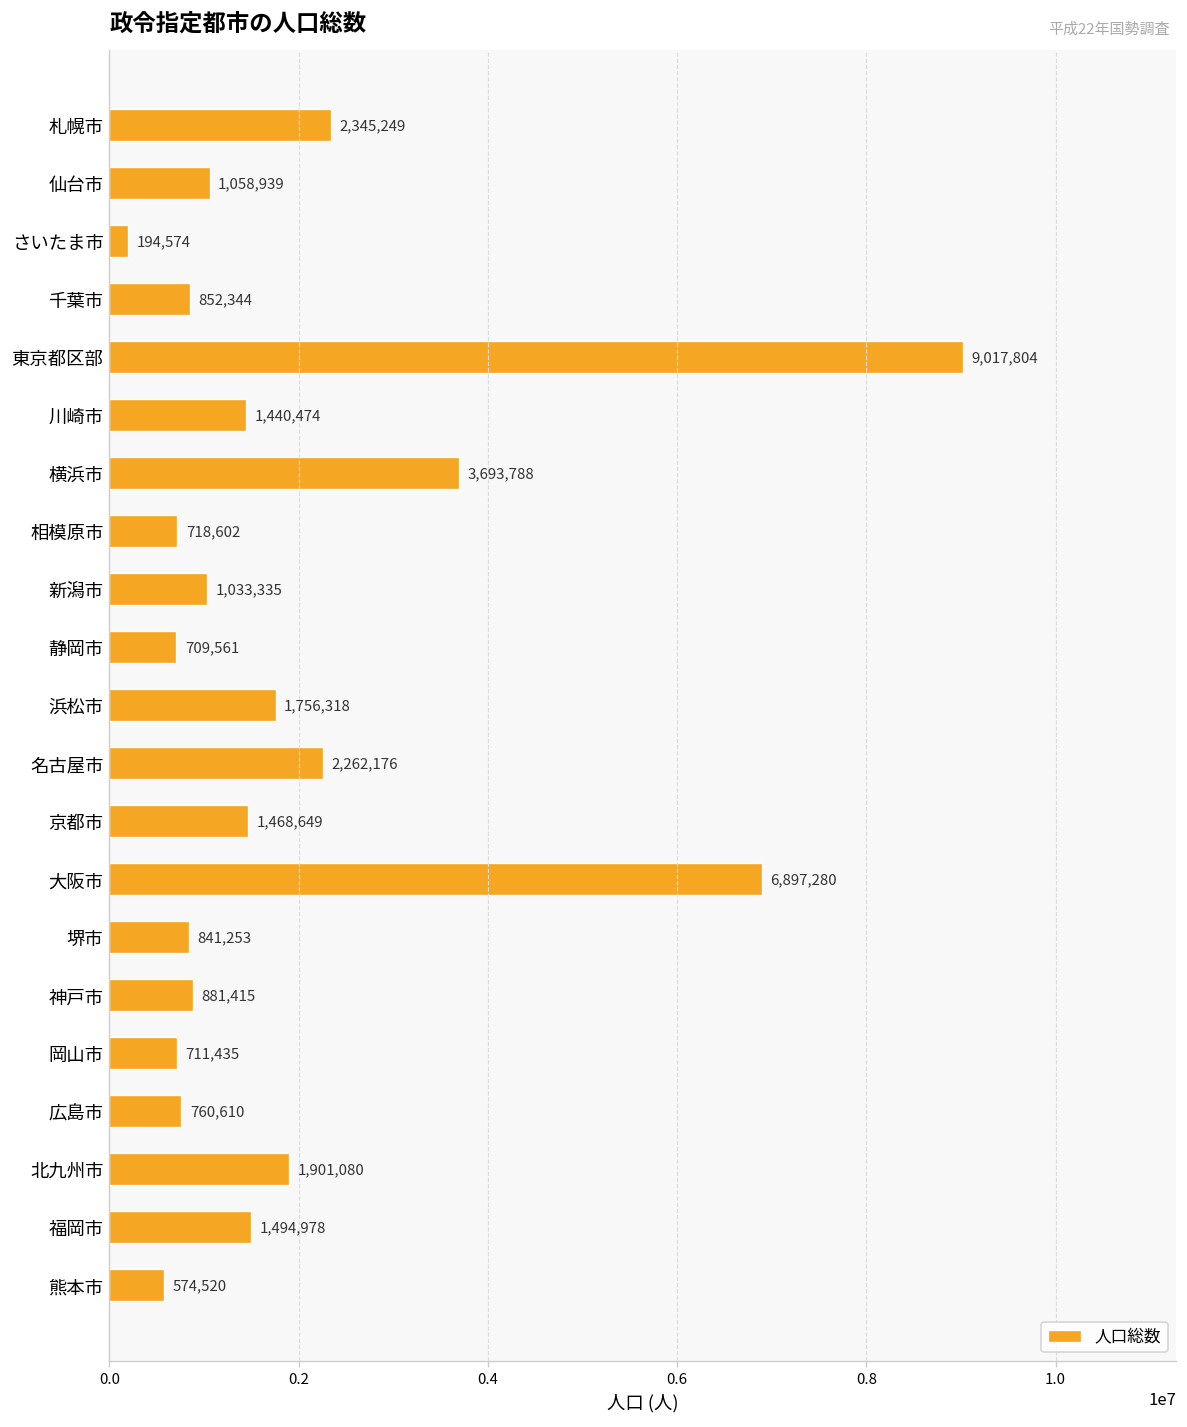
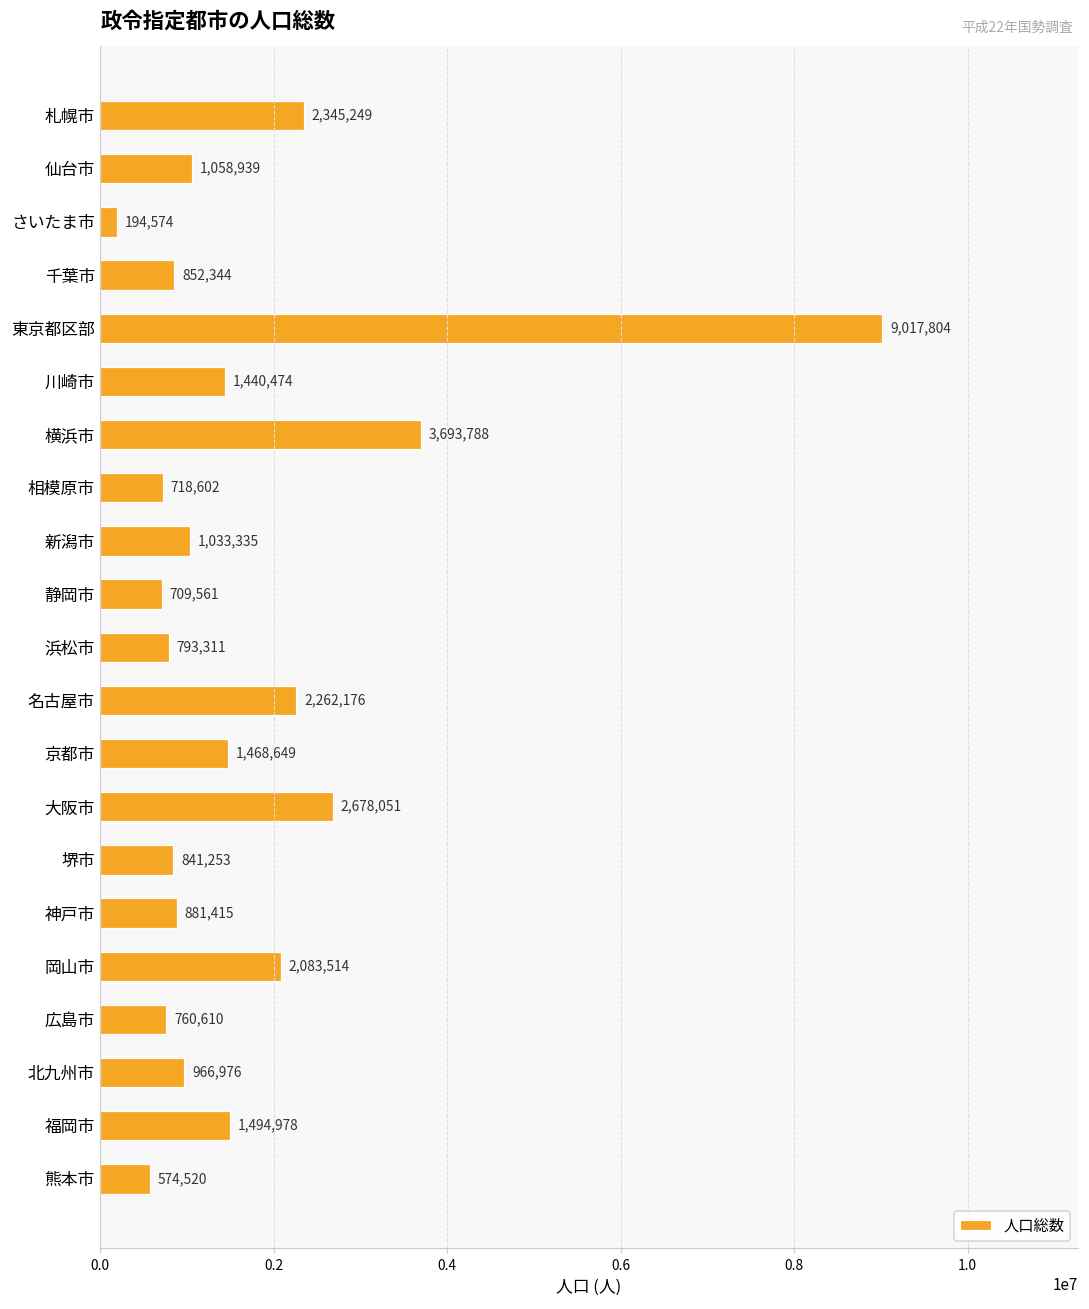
  {
    "札幌市": "2,345,249",
    "仙台市": "1,058,939",
    "さいたま市": "194,574",
    "千葉市": "852,344",
    "東京都区部": "9,017,804",
    "川崎市": "1,440,474",
    "横浜市": "3,693,788",
    "相模原市": "718,602",
    "新潟市": "1,033,335",
    "静岡市": "709,561",
-   "浜松市": "1,756,318",
+   "浜松市": "793,311",
    "名古屋市": "2,262,176",
    "京都市": "1,468,649",
-   "大阪市": "6,897,280",
+   "大阪市": "2,678,051",
    "堺市": "841,253",
    "神戸市": "881,415",
-   "岡山市": "711,435",
+   "岡山市": "2,083,514",
    "広島市": "760,610",
-   "北九州市": "1,901,080",
+   "北九州市": "966,976",
    "福岡市": "1,494,978",
    "熊本市": "574,520"
  }
